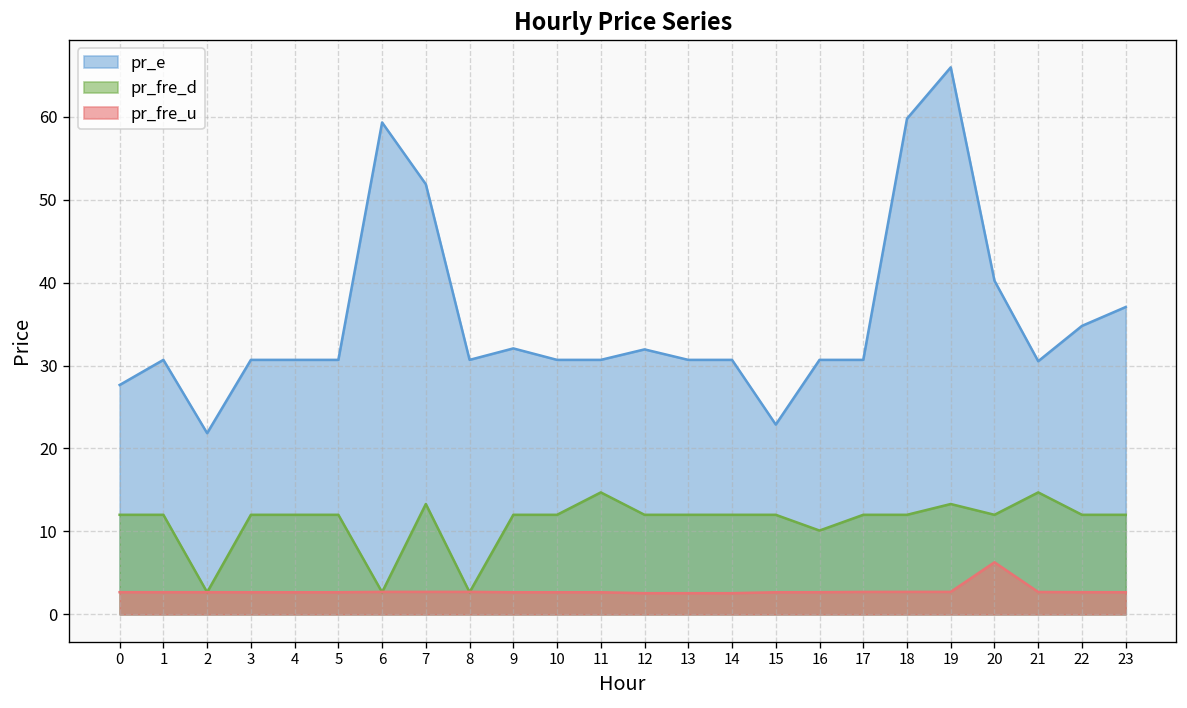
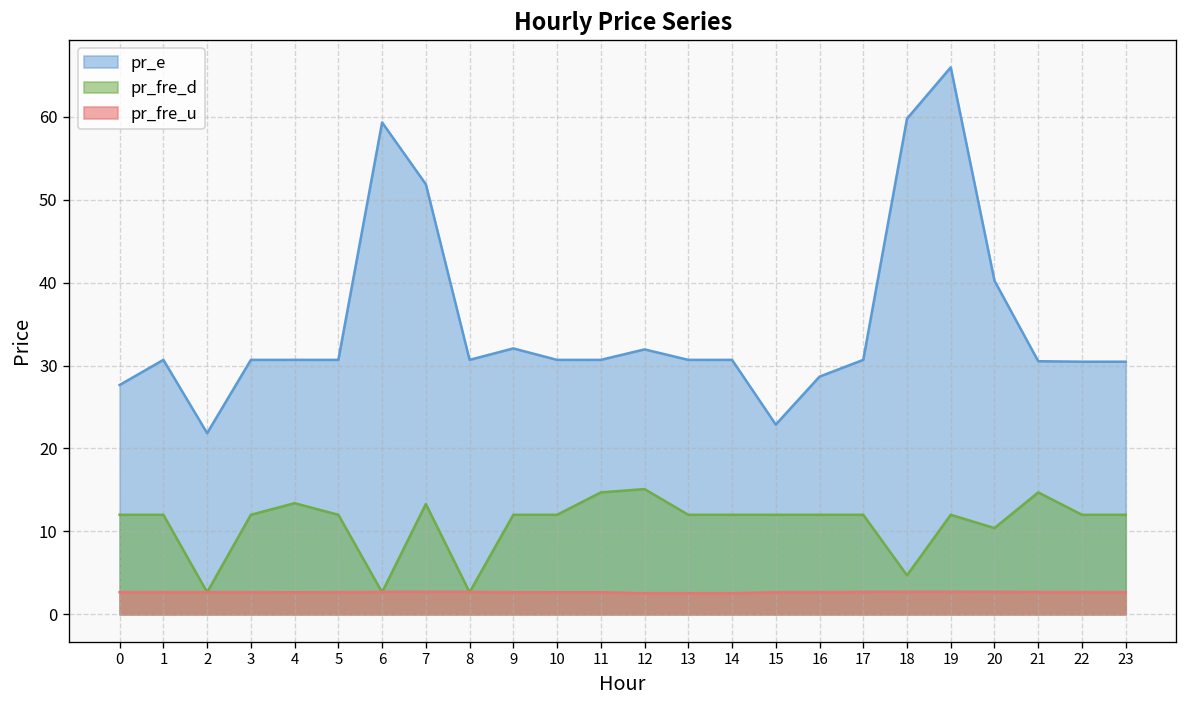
  {
    "pr_e": {
      "0": 28,
      "1": 31,
      "2": 22,
      "3": 31,
      "4": 31,
      "5": 31,
      "6": 59,
      "7": 52,
      "8": 31,
      "9": 32,
      "10": 31,
      "11": 31,
      "12": 32,
      "13": 31,
      "14": 31,
      "15": 23,
-     "16": 31,
+     "16": 29,
      "17": 31,
      "18": 60,
      "19": 66,
      "20": 40,
      "21": 31,
-     "22": 35,
-     "23": 37
+     "22": 30,
+     "23": 30
    },
    "pr_fre_d": {
      "0": 12,
      "1": 12,
      "3": 12,
-     "4": 12,
+     "4": 13,
      "5": 12,
      "7": 13,
      "9": 12,
      "10": 12,
      "11": 15,
-     "12": 12,
+     "12": 15,
      "13": 12,
      "14": 12,
      "15": 12,
-     "16": 10,
+     "16": 12,
      "17": 12,
-     "18": 12,
-     "19": 13,
-     "20": 12,
+     "18": 5,
+     "19": 12,
+     "20": 10,
      "21": 15,
      "22": 12,
      "23": 12
    },
    "pr_fre_u": {
      "0": 3,
      "1": 3,
      "3": 3,
      "4": 3,
      "5": 3,
      "7": 3,
      "9": 3,
      "10": 3,
      "11": 3,
      "12": 3,
      "13": 3,
      "14": 3,
      "15": 3,
      "16": 3,
      "17": 3,
      "18": 3,
      "19": 3,
-     "20": 6,
+     "20": 3,
      "21": 3,
      "22": 3,
      "23": 3
    }
  }
